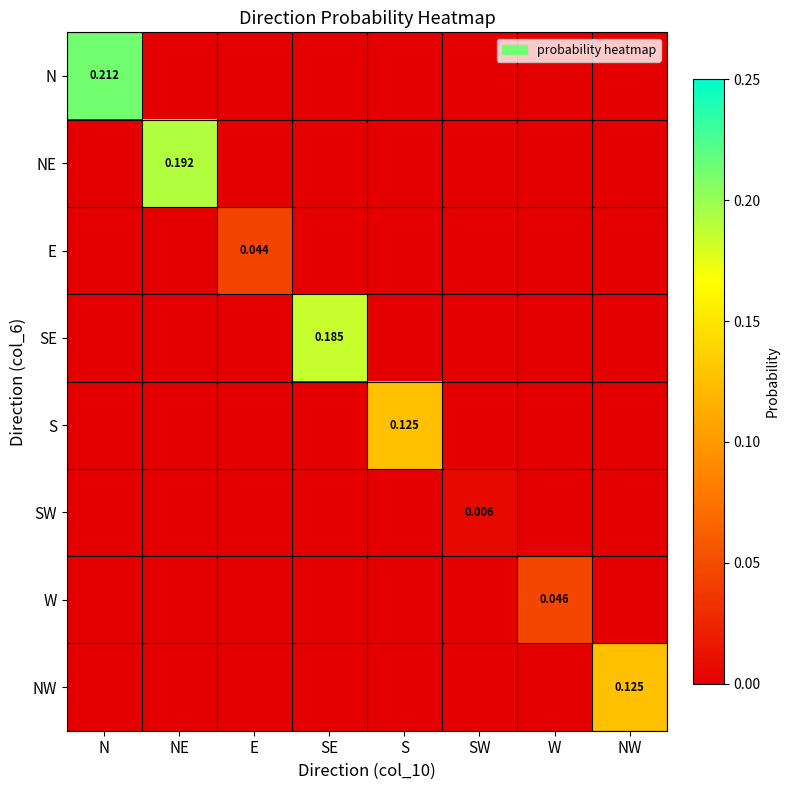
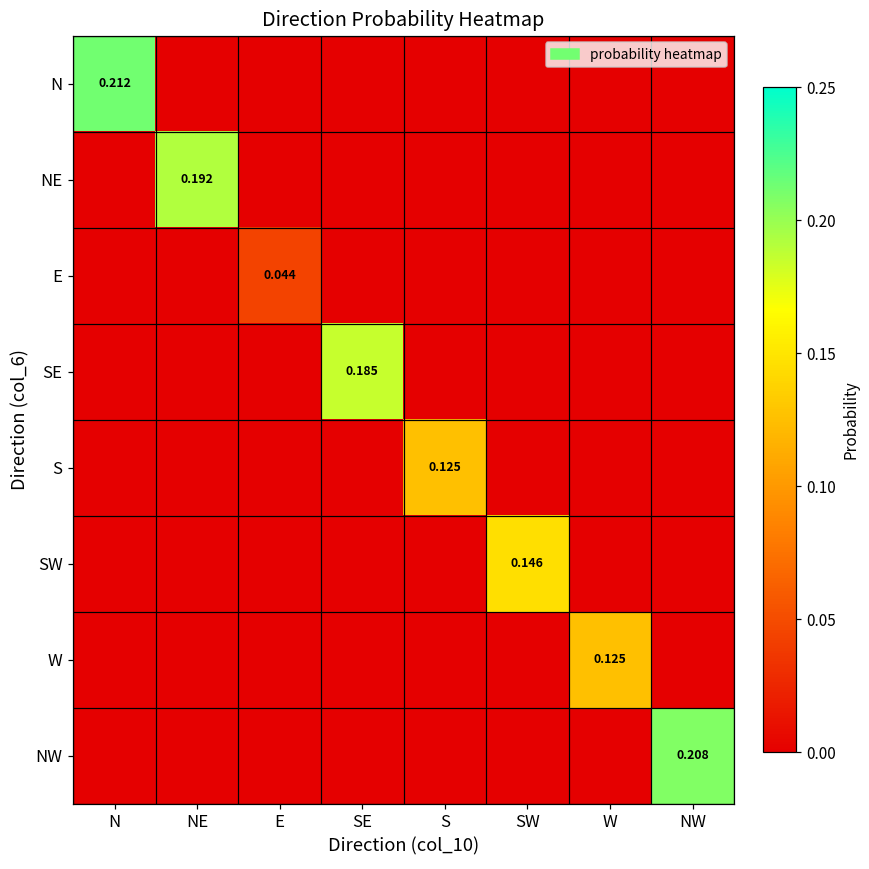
  {
    "N": {
      "N": 0.212
    },
    "NE": {
      "NE": 0.192
    },
    "E": {
      "E": 0.044
    },
    "SE": {
      "SE": 0.185
    },
    "S": {
      "S": 0.125
    },
    "SW": {
-     "SW": 0.006
+     "SW": 0.146
    },
    "W": {
-     "W": 0.046
+     "W": 0.125
    },
    "NW": {
-     "NW": 0.125
+     "NW": 0.208
    }
  }
